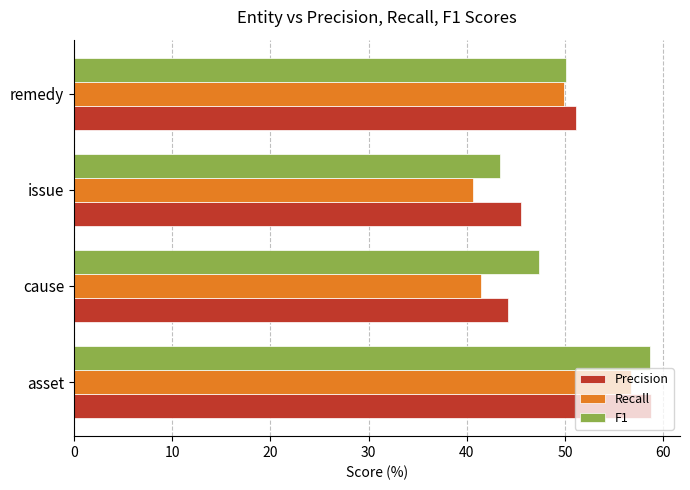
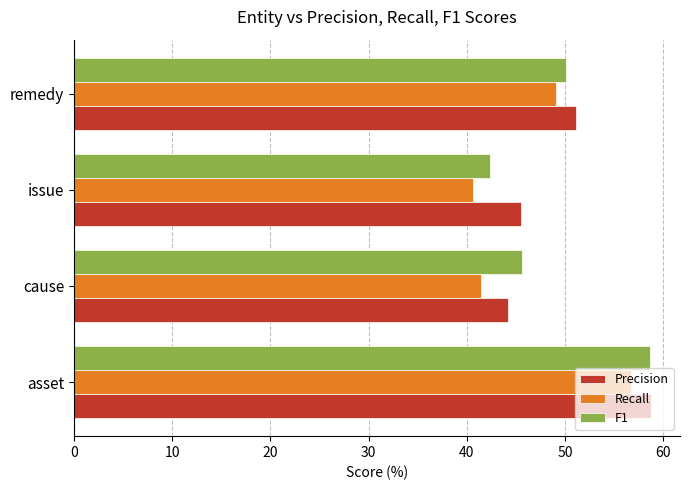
  {
    "Precision": {
      "remedy": 51,
      "issue": 45,
      "cause": 44
    },
    "Recall": {
-     "remedy": 50,
+     "remedy": 49,
      "issue": 41,
      "cause": 41
    },
    "F1": {
      "remedy": 50,
-     "issue": 43,
-     "cause": 47,
+     "issue": 42,
+     "cause": 46,
      "asset": 59
    }
  }
